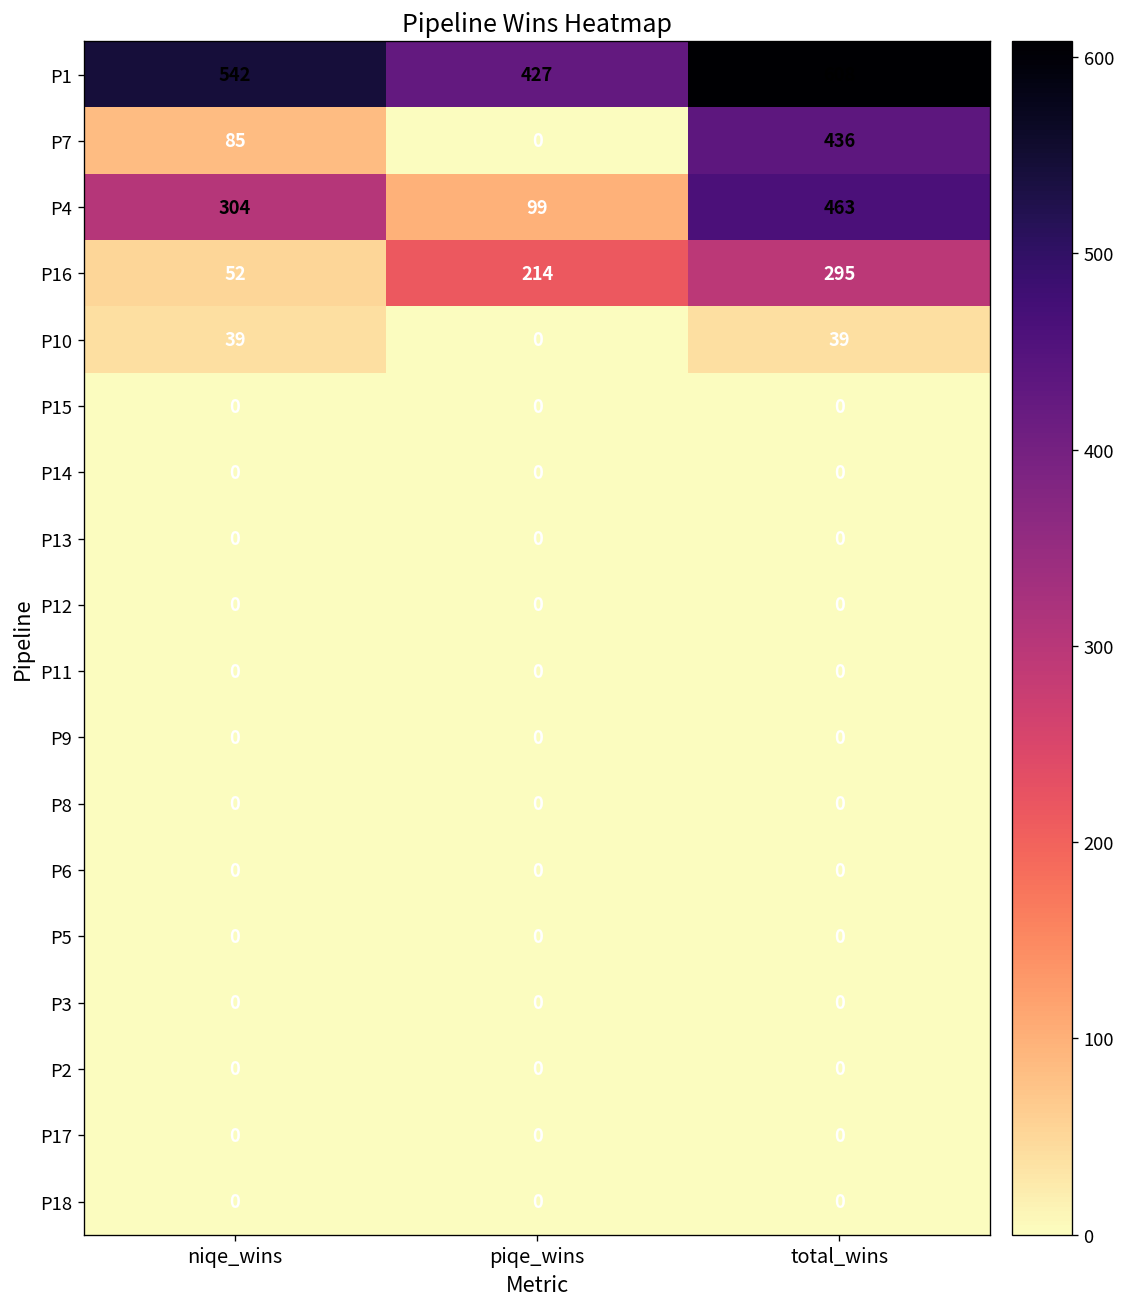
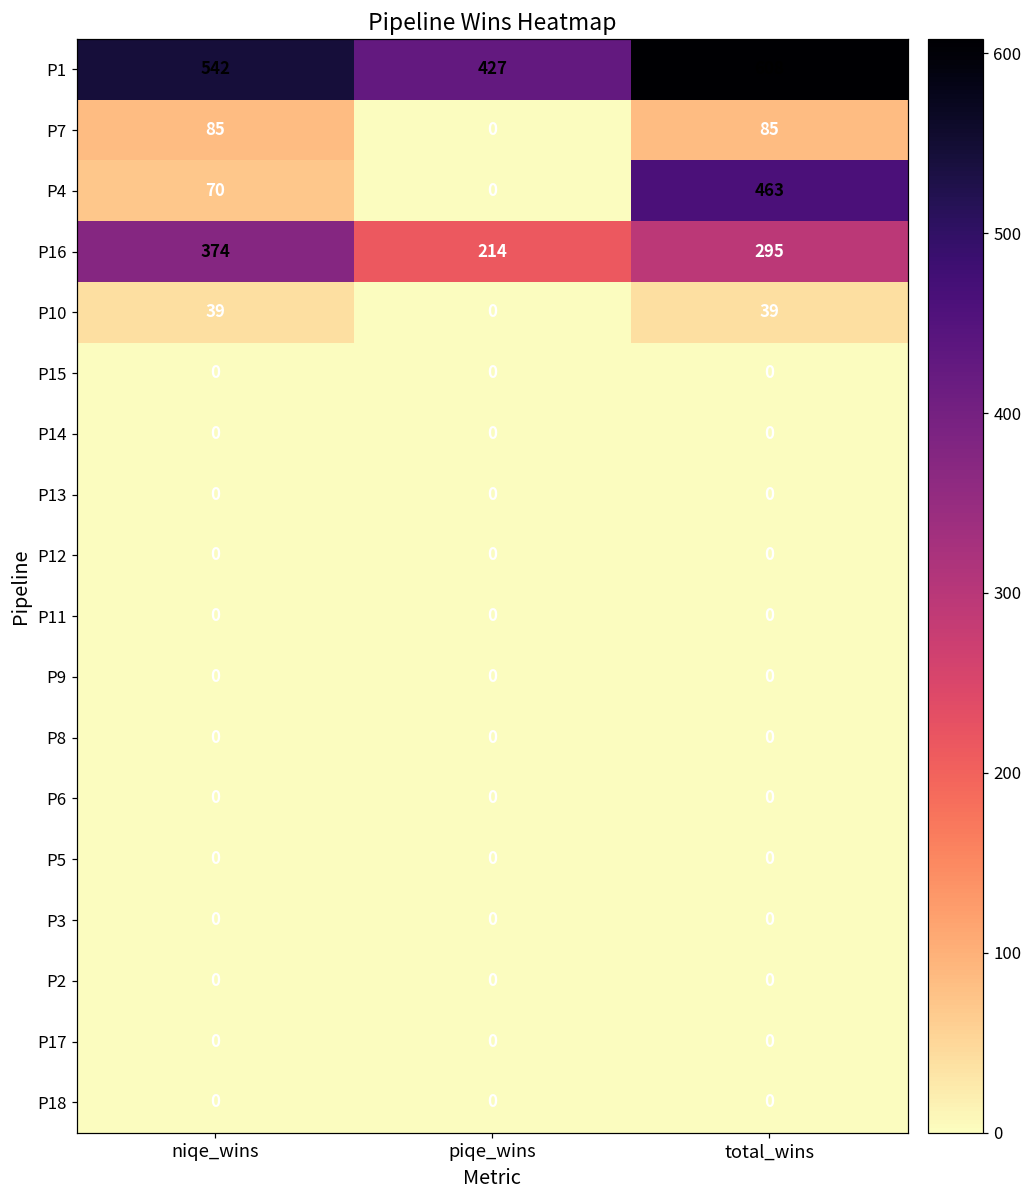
  {
    "P1": {
      "niqe_wins": 542,
      "piqe_wins": 427
    },
    "P7": {
      "niqe_wins": 85,
      "piqe_wins": 0,
-     "total_wins": 436
+     "total_wins": 85
    },
    "P4": {
-     "niqe_wins": 304,
-     "piqe_wins": 99,
+     "niqe_wins": 70,
+     "piqe_wins": 0,
      "total_wins": 463
    },
    "P16": {
-     "niqe_wins": 52,
+     "niqe_wins": 374,
      "piqe_wins": 214,
      "total_wins": 295
    },
    "P10": {
      "niqe_wins": 39,
      "piqe_wins": 0,
      "total_wins": 39
    },
    "P15": {
      "niqe_wins": 0,
      "piqe_wins": 0,
      "total_wins": 0
    },
    "P14": {
      "niqe_wins": 0,
      "piqe_wins": 0,
      "total_wins": 0
    },
    "P13": {
      "niqe_wins": 0,
      "piqe_wins": 0,
      "total_wins": 0
    },
    "P12": {
      "niqe_wins": 0,
      "piqe_wins": 0,
      "total_wins": 0
    },
    "P11": {
      "niqe_wins": 0,
      "piqe_wins": 0,
      "total_wins": 0
    },
    "P9": {
      "niqe_wins": 0,
      "piqe_wins": 0,
      "total_wins": 0
    },
    "P8": {
      "niqe_wins": 0,
      "piqe_wins": 0,
      "total_wins": 0
    },
    "P6": {
      "niqe_wins": 0,
      "piqe_wins": 0,
      "total_wins": 0
    },
    "P5": {
      "niqe_wins": 0,
      "piqe_wins": 0,
      "total_wins": 0
    },
    "P3": {
      "niqe_wins": 0,
      "piqe_wins": 0,
      "total_wins": 0
    },
    "P2": {
      "niqe_wins": 0,
      "piqe_wins": 0,
      "total_wins": 0
    },
    "P17": {
      "niqe_wins": 0,
      "piqe_wins": 0,
      "total_wins": 0
    },
    "P18": {
      "niqe_wins": 0,
      "piqe_wins": 0,
      "total_wins": 0
    }
  }
